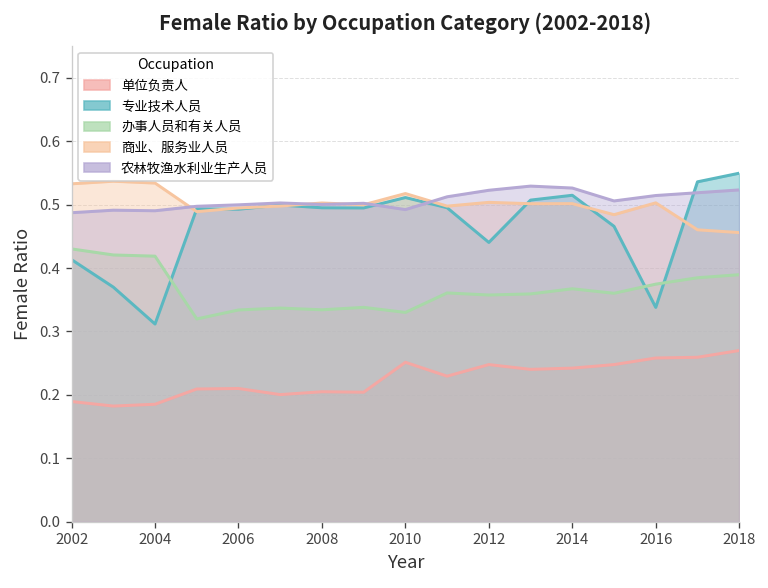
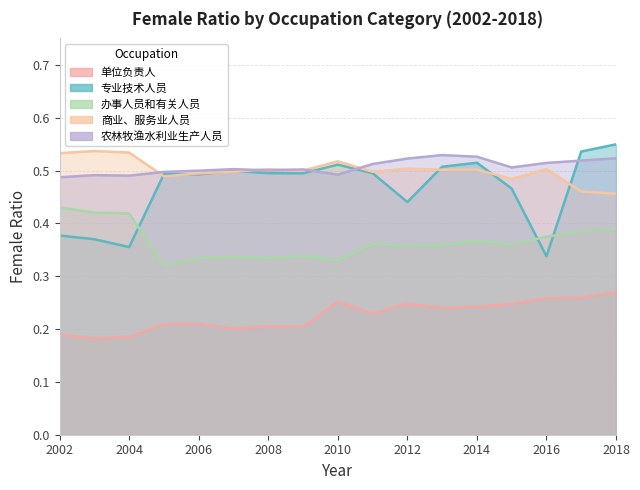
  {
    "专业技术人员": {
-     "2002": 0.41,
-     "2004": 0.31,
+     "2002": 0.38,
+     "2004": 0.36,
      "2008": 0.49,
      "2010": 0.51,
      "2012": 0.44,
      "2014": 0.51,
      "2016": 0.34,
      "2018": 0.55
    }
  }
